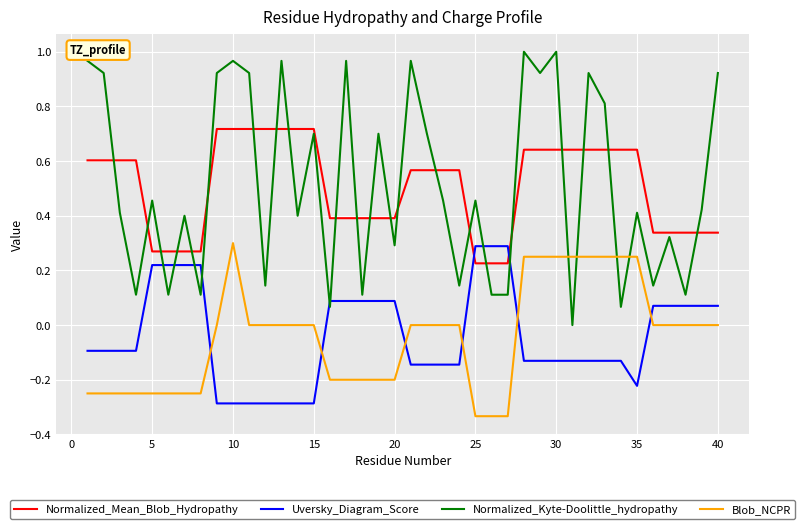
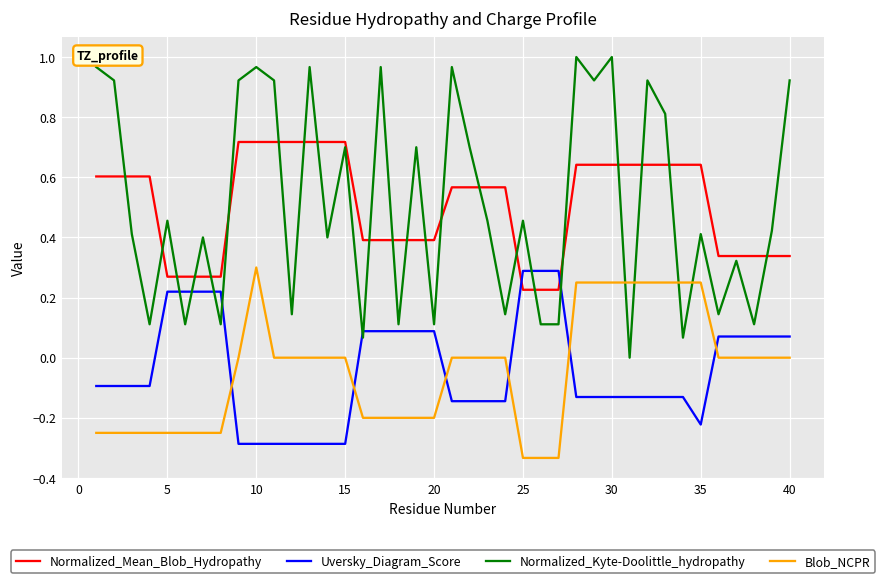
  {
    "Normalized_Mean_Blob_Hydropathy": {
      "5": 0.27,
      "10": 0.72,
      "15": 0.72,
      "20": 0.39,
      "25": 0.23,
      "30": 0.64,
      "35": 0.64,
      "40": 0.34
    },
    "Uversky_Diagram_Score": {
      "5": 0.22,
      "10": -0.29,
      "15": -0.29,
      "20": 0.09,
      "25": 0.29,
      "30": -0.13,
      "35": -0.22,
      "40": 0.07
    },
    "Normalized_Kyte-Doolittle_hydropathy": {
      "5": 0.46,
      "10": 0.97,
      "15": 0.70,
-     "20": 0.29,
+     "20": 0.11,
      "25": 0.46,
      "30": 1.00,
      "35": 0.41,
      "40": 0.92
    },
    "Blob_NCPR": {
      "5": -0.25,
      "10": 0.30,
      "15": 0.00,
      "20": -0.20,
      "25": -0.33,
      "30": 0.25,
      "35": 0.25,
      "40": 0.00
    }
  }
